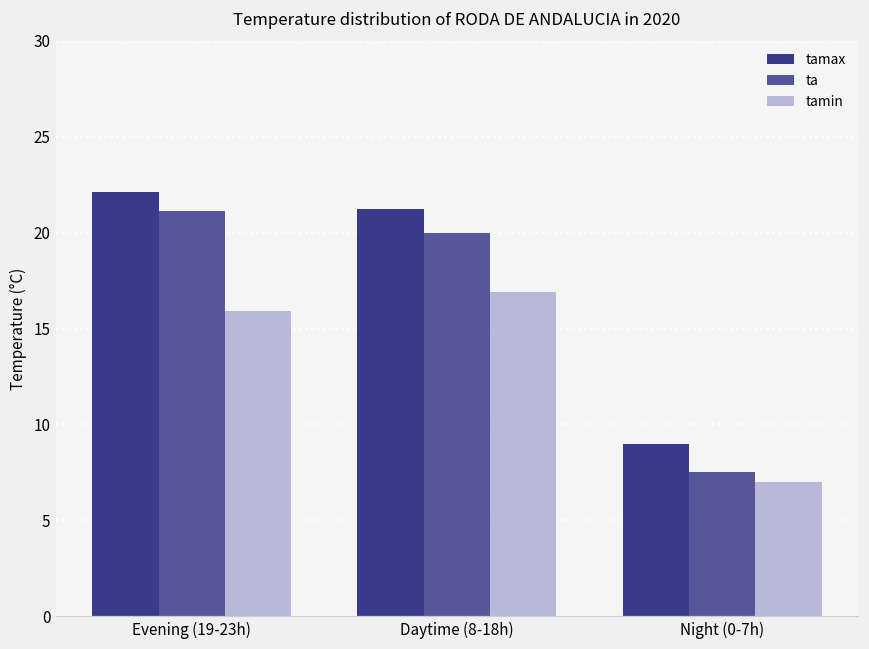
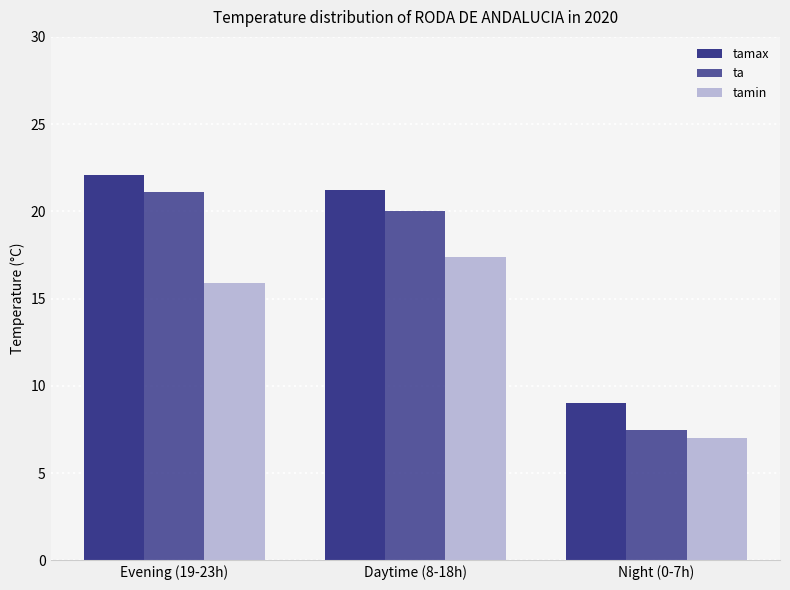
  {
    "tamin": {
      "Evening (19-23h)": 15.9,
-     "Daytime (8-18h)": 16.9,
+     "Daytime (8-18h)": 17.4,
      "Night (0-7h)": 7.0
    }
  }
